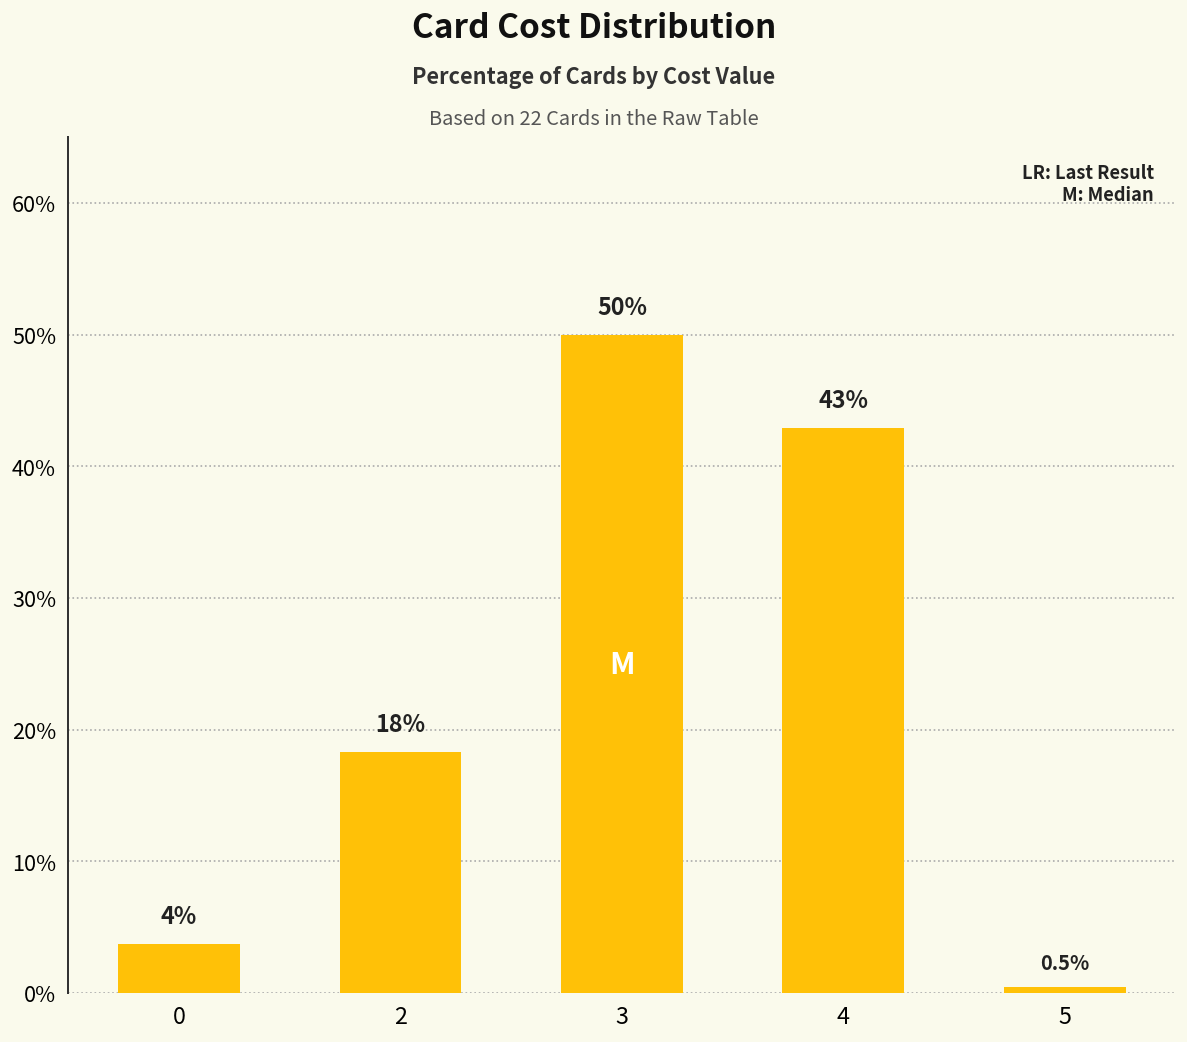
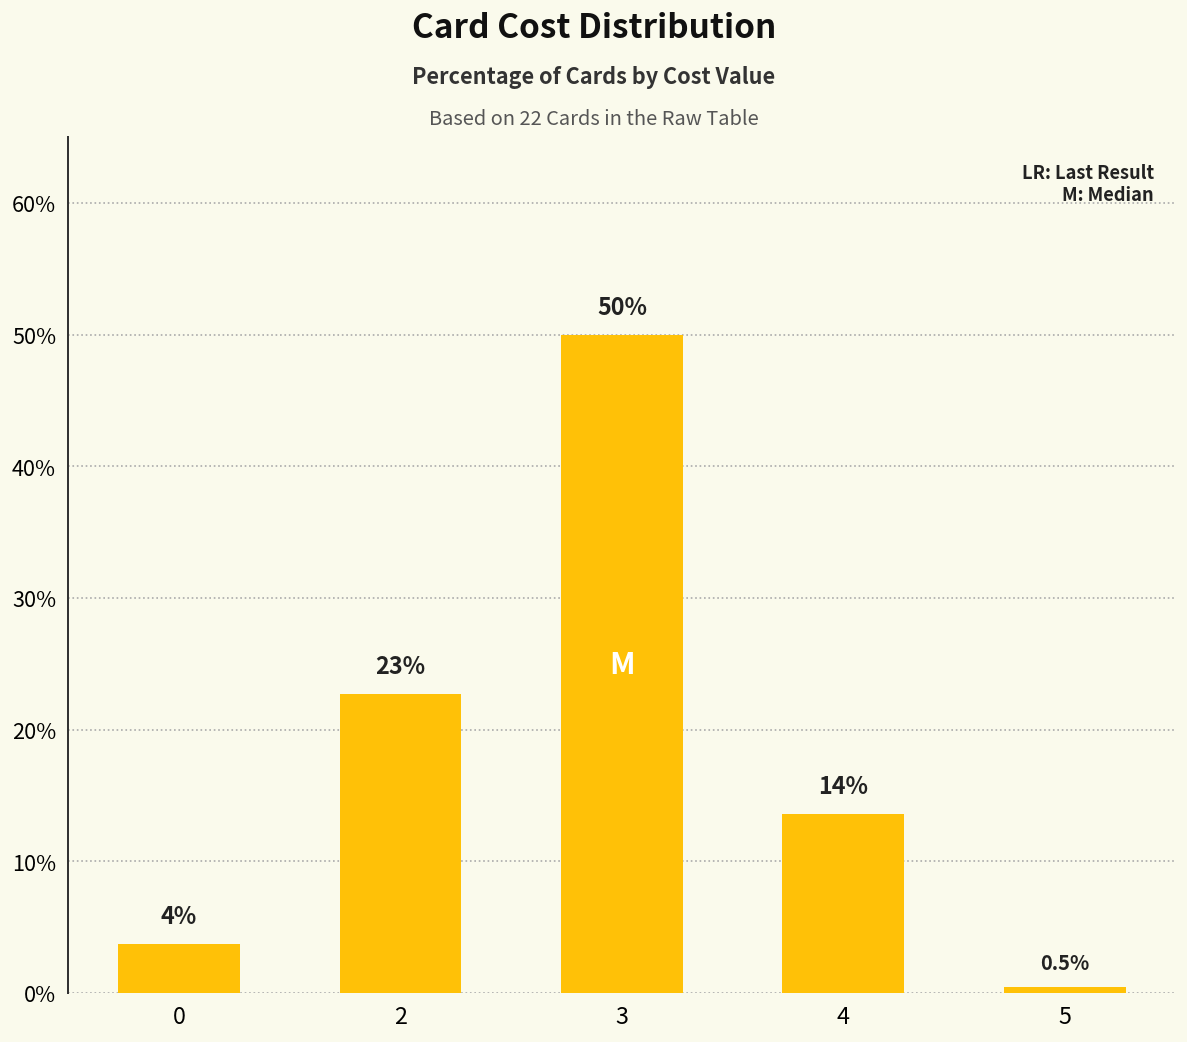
  {
    "0": "4%",
-   "2": "18%",
+   "2": "23%",
    "3": "50%",
-   "4": "43%",
+   "4": "14%",
    "5": "0.5%"
  }
